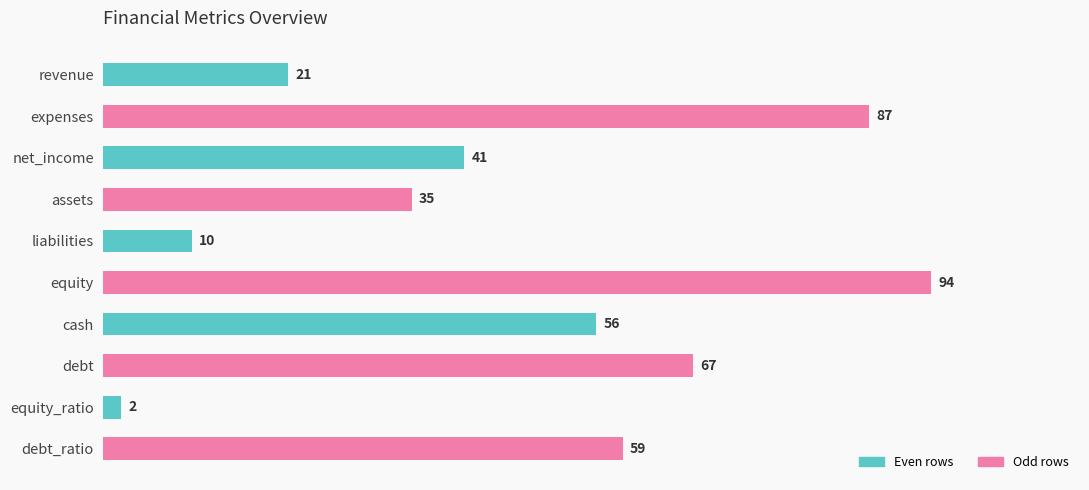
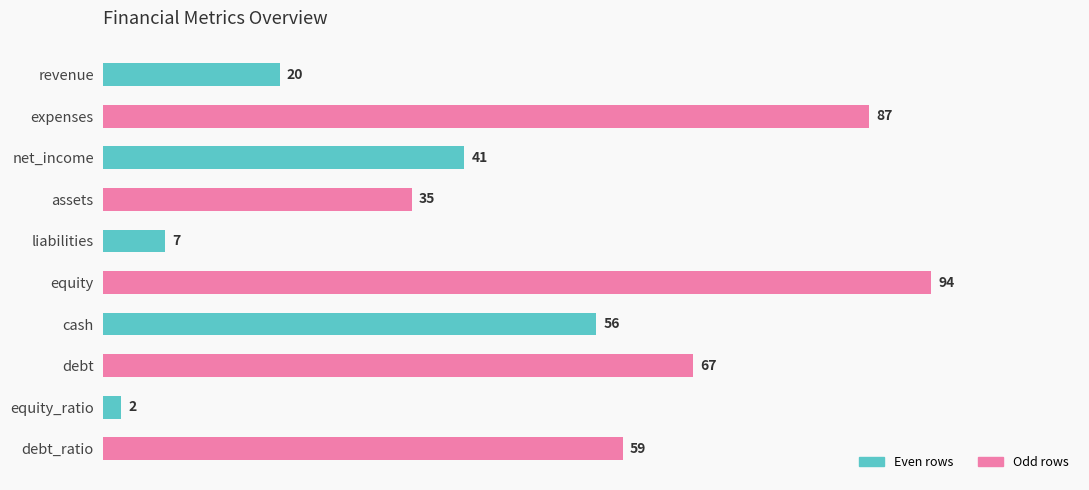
  {
-   "revenue": 21,
+   "revenue": 20,
    "expenses": 87,
    "net_income": 41,
    "assets": 35,
-   "liabilities": 10,
+   "liabilities": 7,
    "equity": 94,
    "cash": 56,
    "debt": 67,
    "equity_ratio": 2,
    "debt_ratio": 59
  }
